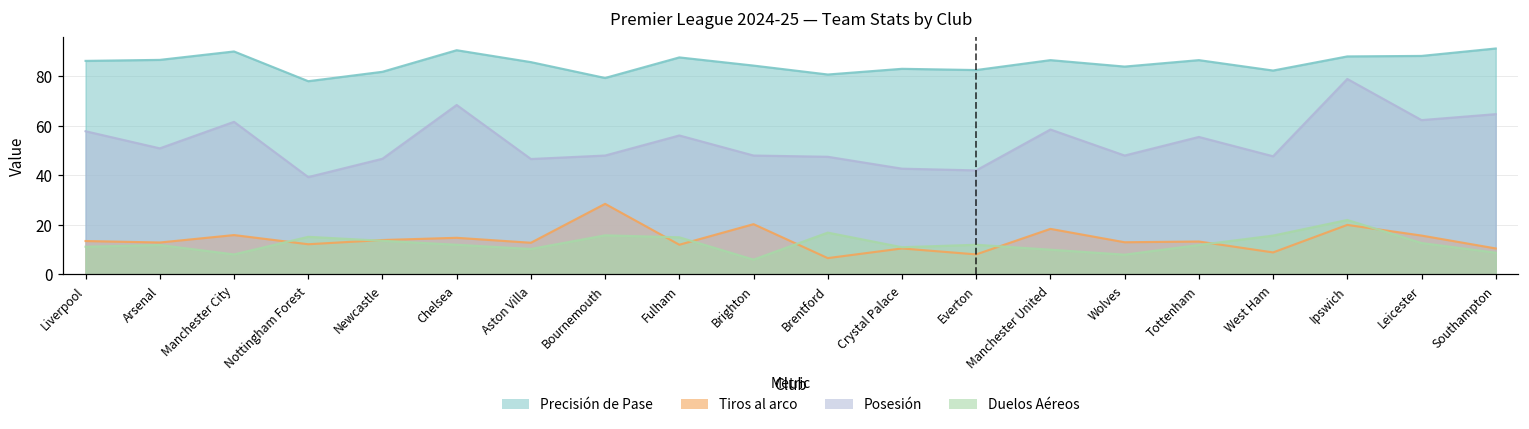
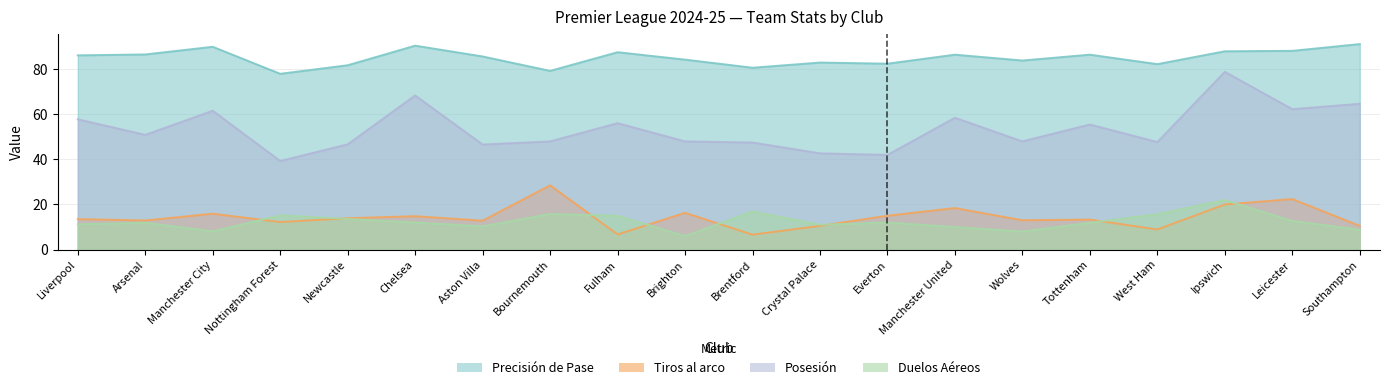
  {
    "Tiros al arco": {
      "Liverpool": 14,
      "Manchester City": 16,
      "Nottingham Forest": 12,
      "Chelsea": 15,
      "Aston Villa": 13,
      "Bournemouth": 29,
-     "Fulham": 12,
-     "Brighton": 20,
+     "Fulham": 7,
+     "Brighton": 16,
      "Brentford": 7,
-     "Everton": 8,
+     "Everton": 15,
      "Manchester United": 18,
      "Wolves": 13,
      "Tottenham": 13,
      "West Ham": 9,
      "Ipswich": 20,
-     "Leicester": 16,
+     "Leicester": 22,
      "Southampton": 11
    }
  }
